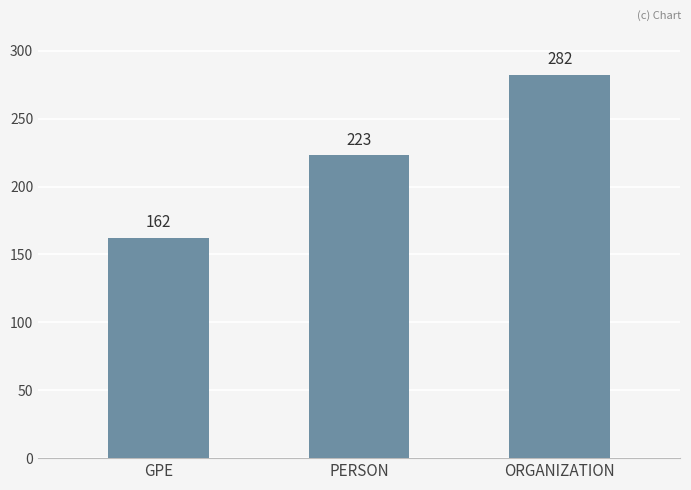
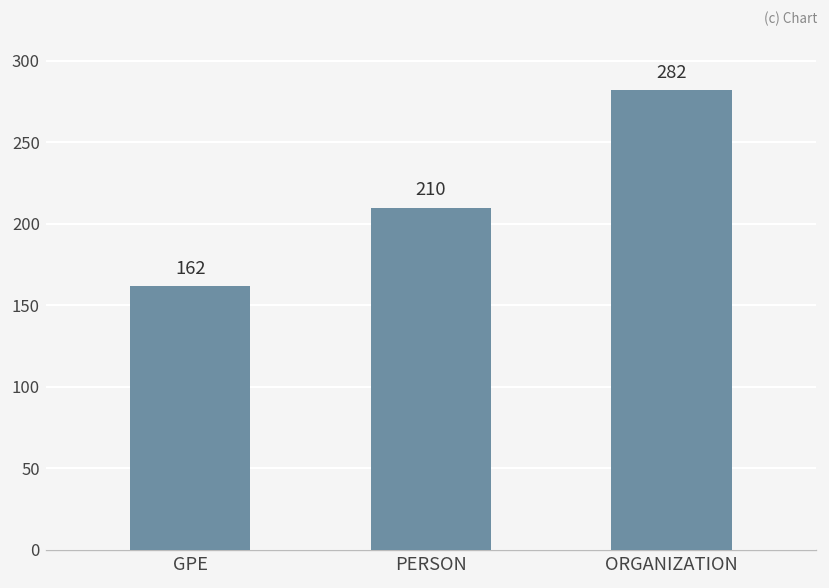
  {
    "GPE": 162,
-   "PERSON": 223,
+   "PERSON": 210,
    "ORGANIZATION": 282
  }
